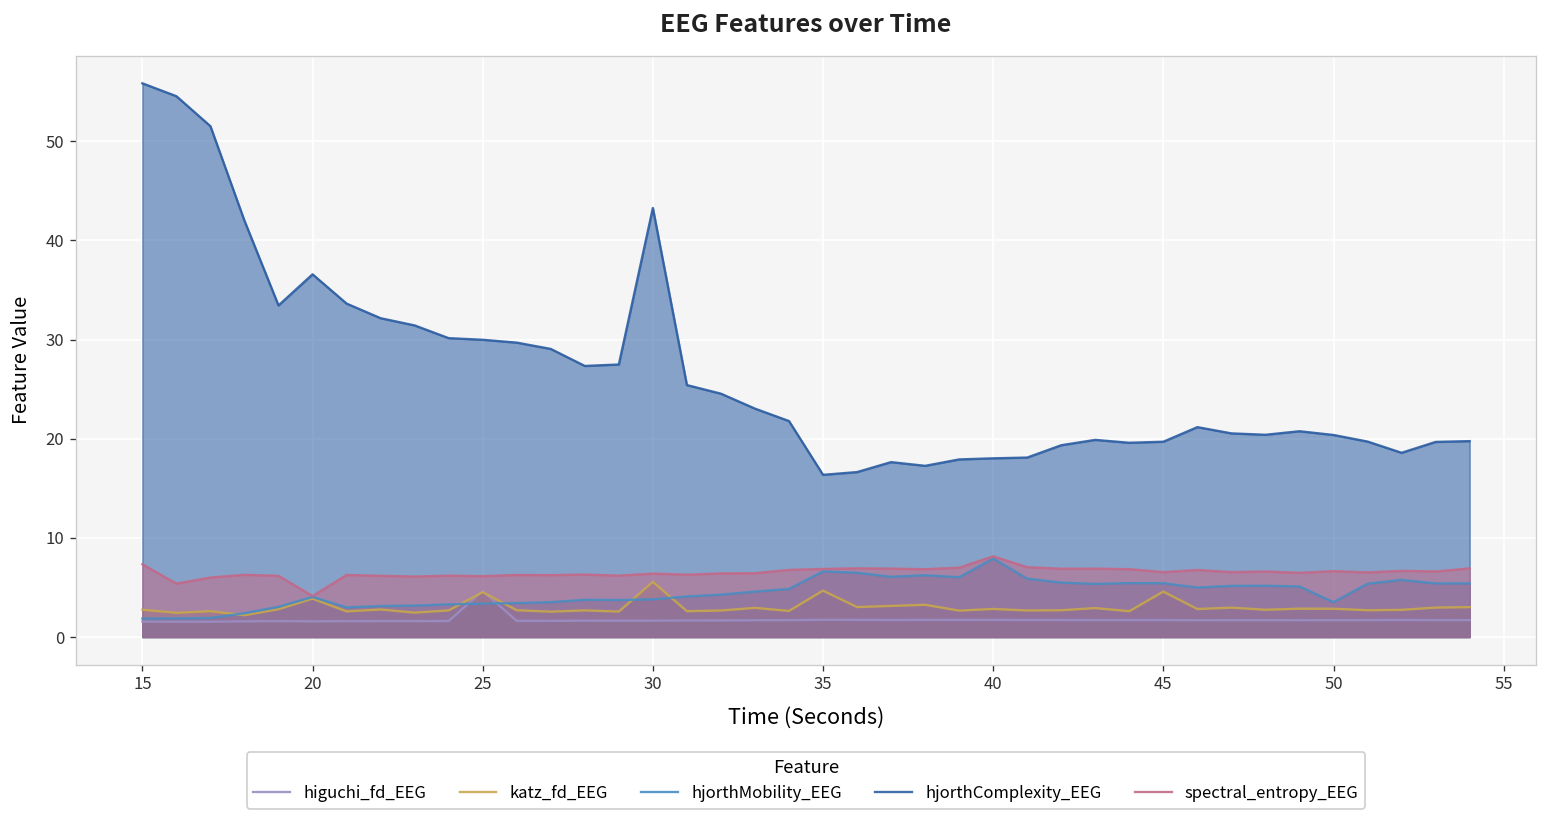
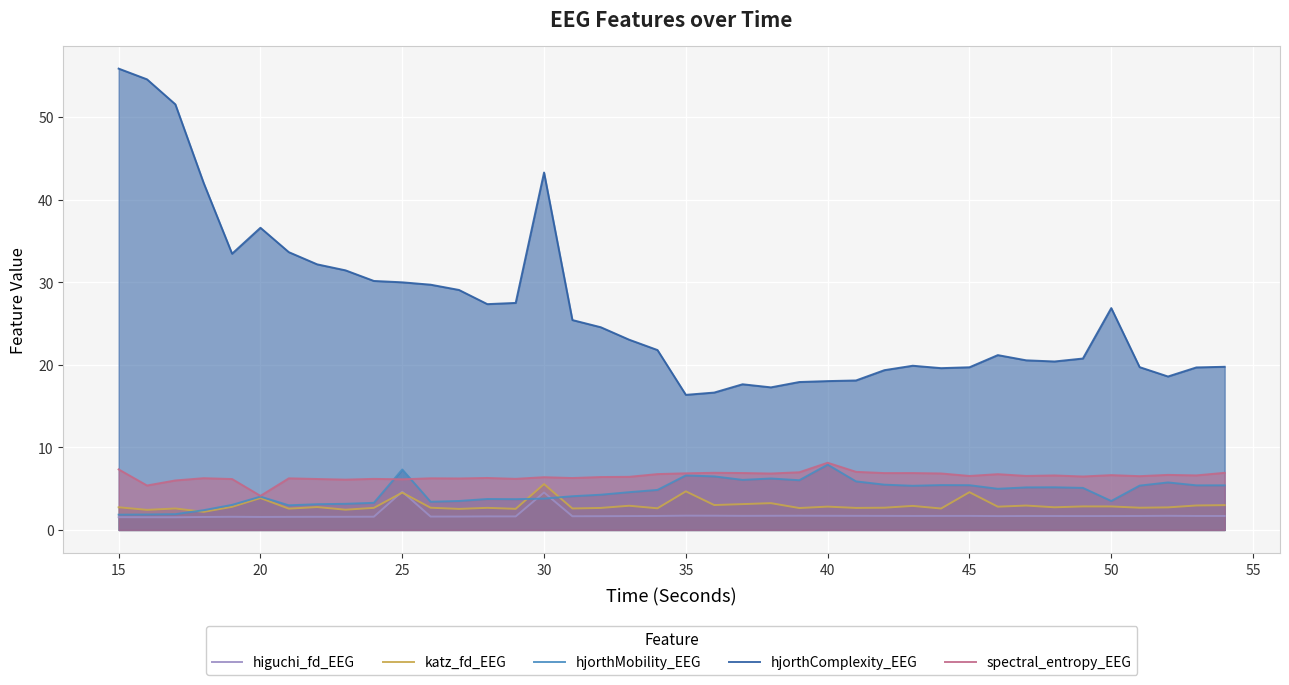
  {
    "higuchi_fd_EEG": {
      "20": 2,
-     "30": 2,
+     "30": 5,
      "35": 2,
      "40": 2,
      "45": 2,
      "50": 2
    },
    "katz_fd_EEG": {
      "15": 3,
      "30": 6,
      "35": 5,
      "40": 3,
      "45": 5,
      "50": 3
    },
    "hjorthMobility_EEG": {
-     "25": 3,
+     "25": 7,
      "30": 4,
      "45": 5,
      "50": 4
    },
    "hjorthComplexity_EEG": {
      "15": 56,
      "20": 37,
      "25": 30,
      "30": 43,
      "35": 16,
      "40": 18,
      "45": 20,
-     "50": 20
+     "50": 27
    },
    "spectral_entropy_EEG": {
      "15": 7,
      "25": 6,
      "30": 6,
      "45": 7,
      "50": 7
    }
  }
